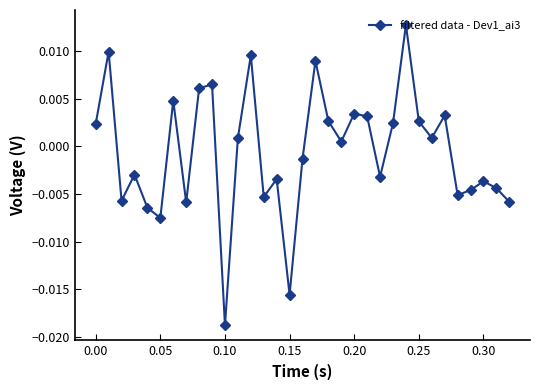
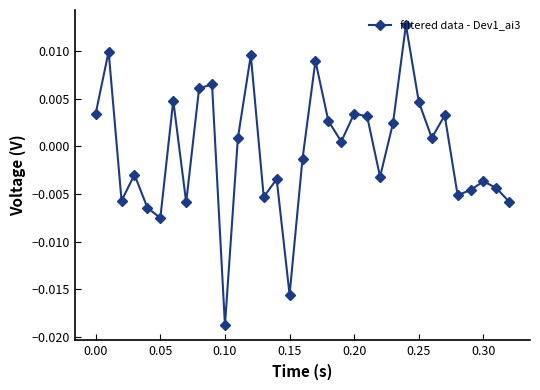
  {
-   "0.00": 0.002,
+   "0.00": 0.003,
    "0.05": -0.008,
    "0.10": -0.019,
    "0.15": -0.016,
    "0.20": 0.003,
-   "0.25": 0.003,
+   "0.25": 0.005,
    "0.30": -0.004
  }
